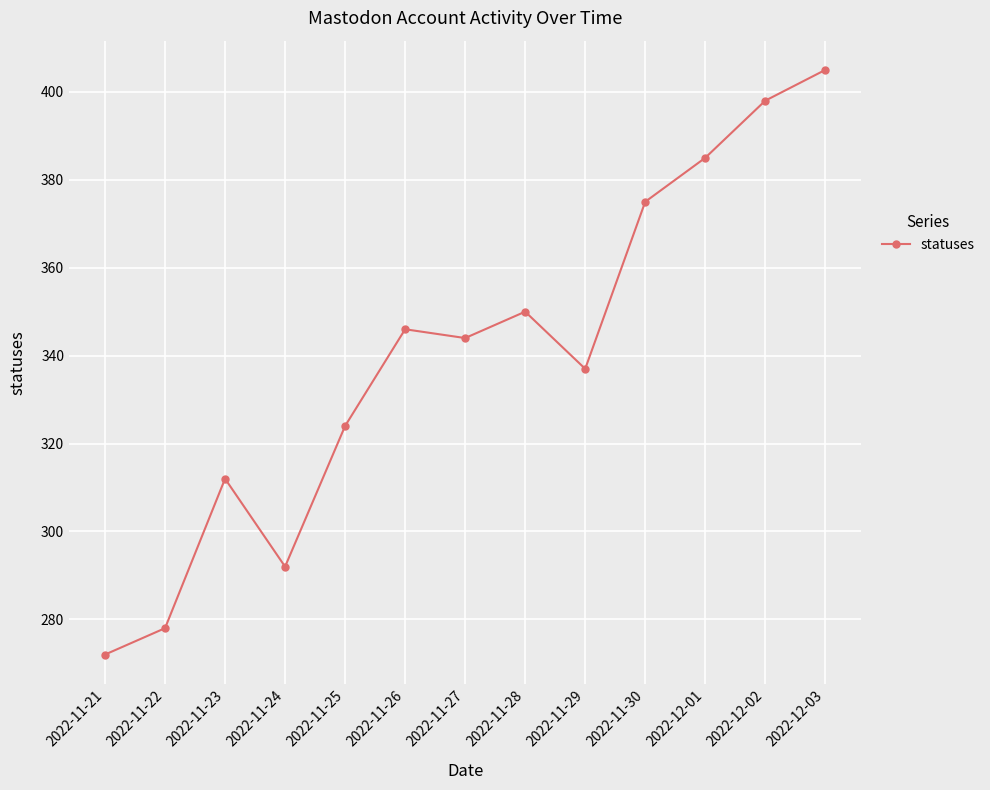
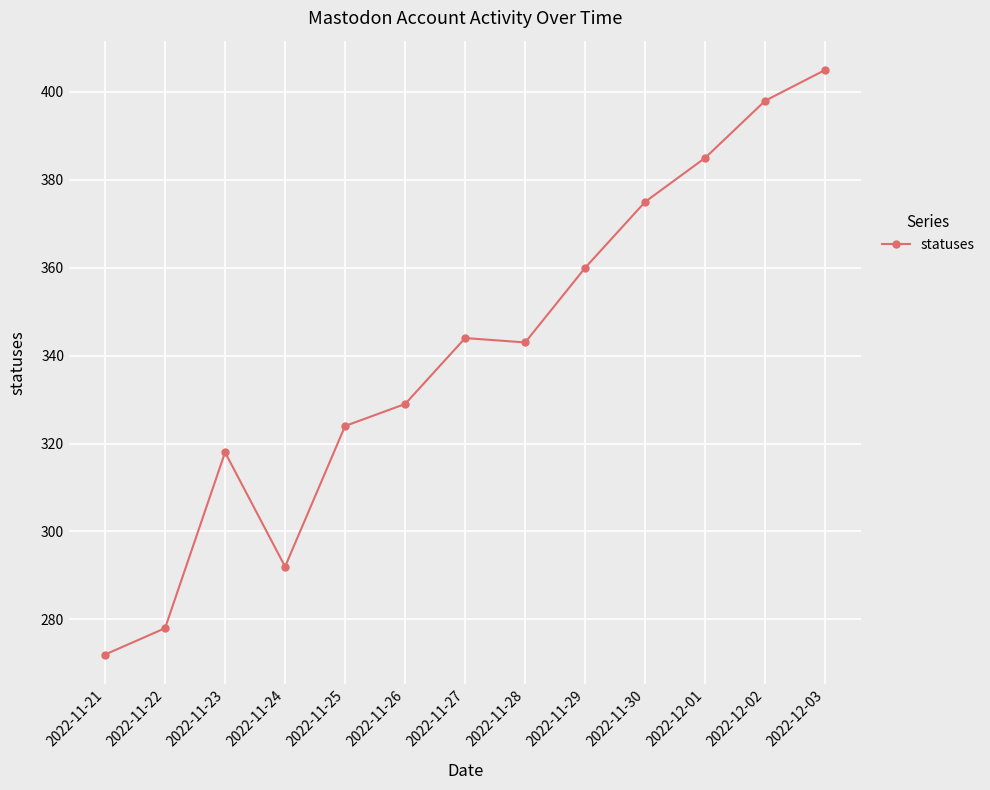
  {
    "2022-11-21": 272,
    "2022-11-22": 278,
-   "2022-11-23": 312,
+   "2022-11-23": 318,
    "2022-11-24": 292,
    "2022-11-25": 324,
-   "2022-11-26": 346,
+   "2022-11-26": 329,
    "2022-11-27": 344,
-   "2022-11-28": 350,
-   "2022-11-29": 337,
+   "2022-11-28": 343,
+   "2022-11-29": 360,
    "2022-11-30": 375,
    "2022-12-01": 385,
    "2022-12-02": 398,
    "2022-12-03": 405
  }
